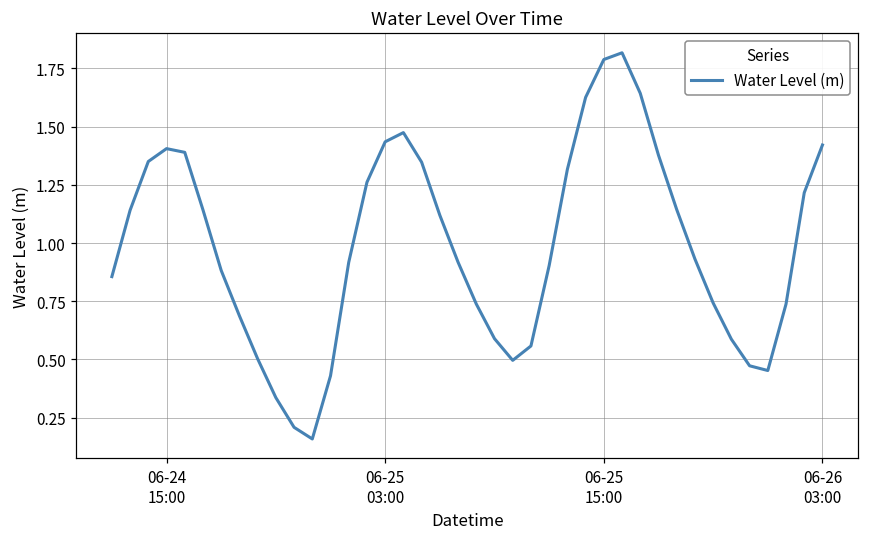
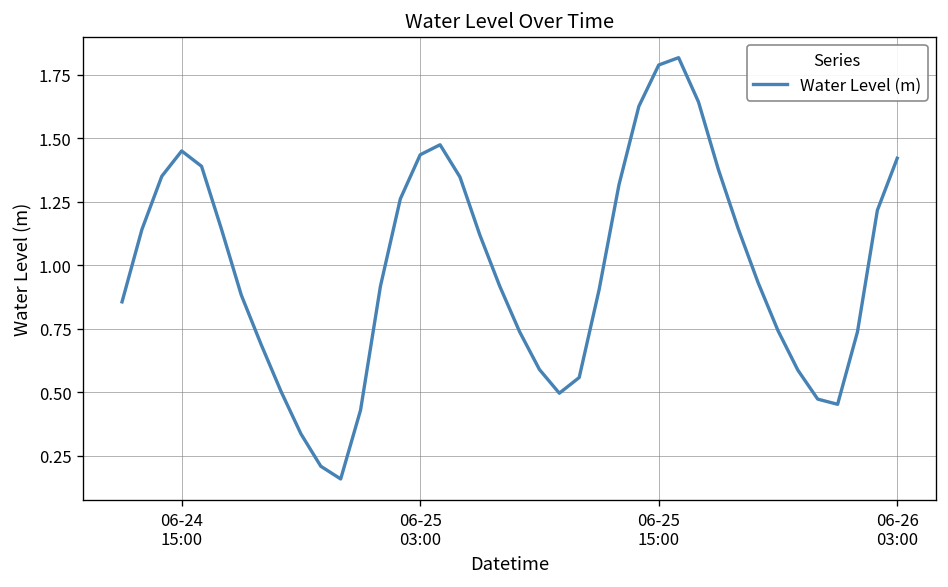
  {
-   "06-24 15:00": 1.41,
+   "06-24 15:00": 1.45,
    "06-25 03:00": 1.43,
    "06-25 15:00": 1.79,
    "06-26 03:00": 1.42
  }
